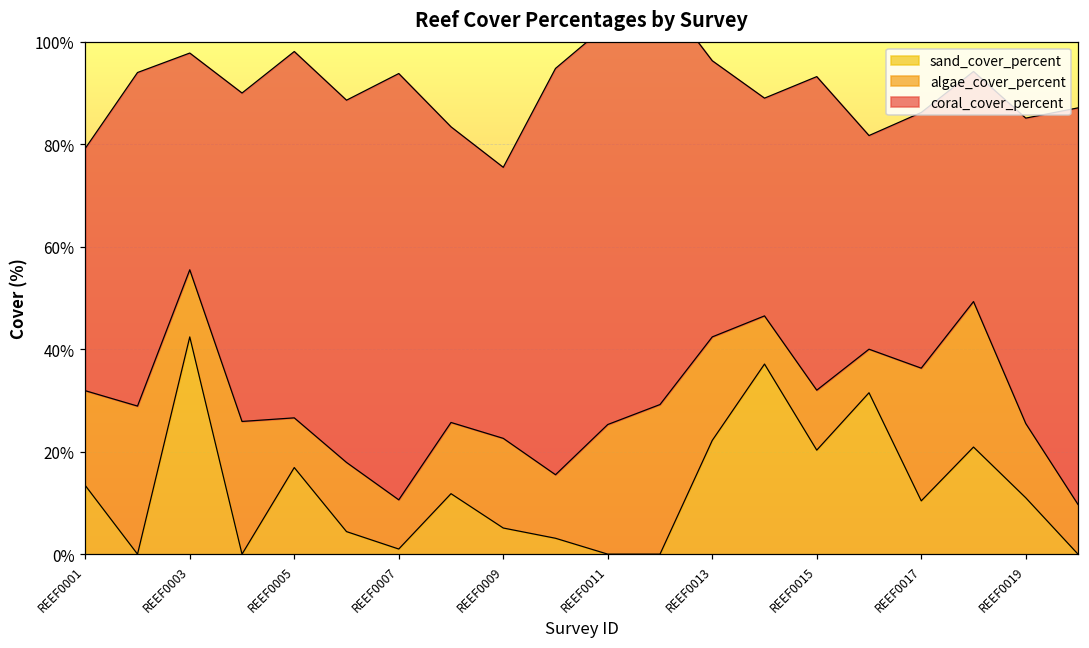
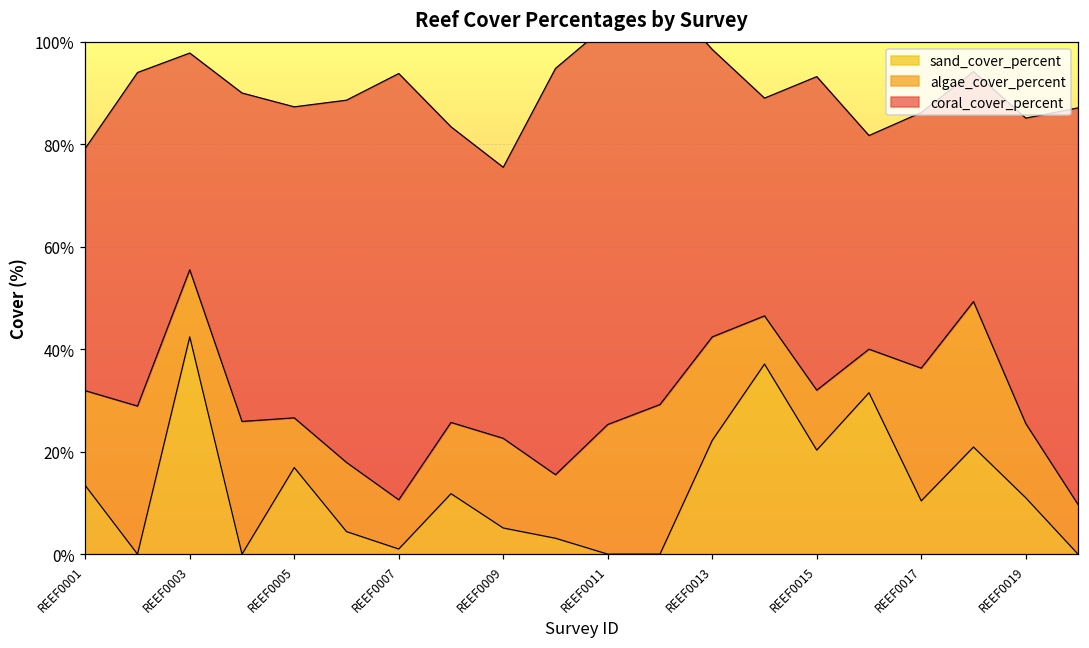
  {
    "coral_cover_percent": {
      "REEF0001": "47%",
      "REEF0003": "42%",
-     "REEF0005": "72%",
+     "REEF0005": "61%",
      "REEF0007": "83%",
      "REEF0009": "53%",
-     "REEF0013": "54%",
+     "REEF0013": "56%",
      "REEF0015": "61%",
      "REEF0019": "60%"
    }
  }
